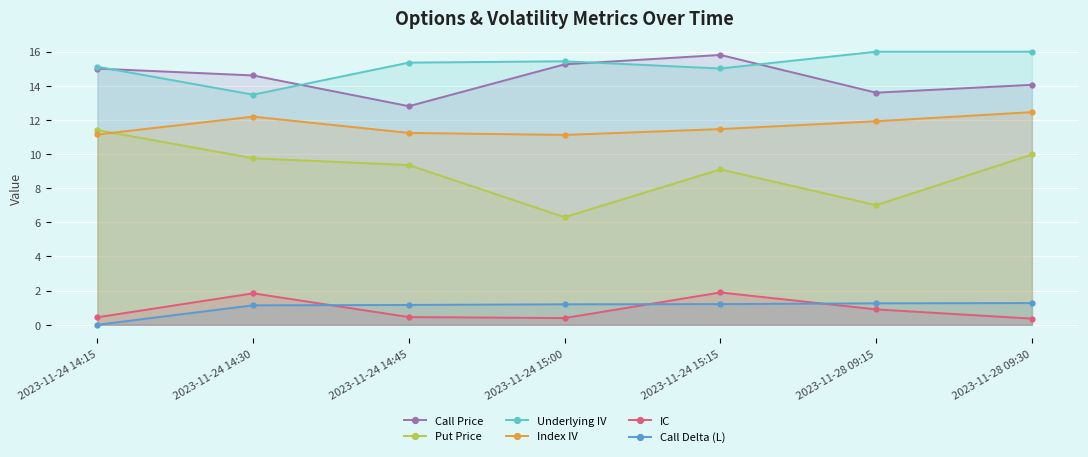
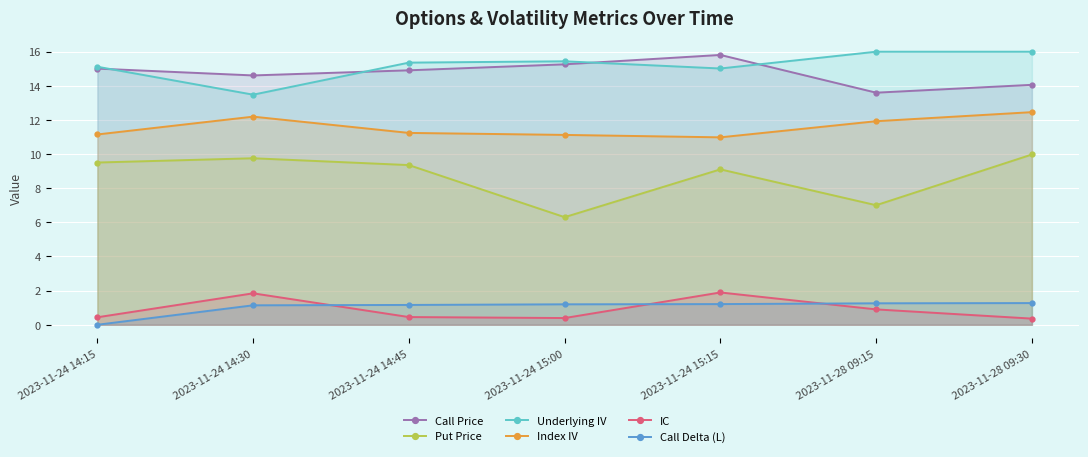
  {
    "Call Price": {
      "2023-11-24 14:30": 14.6,
-     "2023-11-24 14:45": 12.8,
+     "2023-11-24 14:45": 14.9,
      "2023-11-24 15:00": 15.3,
      "2023-11-24 15:15": 15.8,
      "2023-11-28 09:15": 13.6,
      "2023-11-28 09:30": 14.1
    },
    "Put Price": {
-     "2023-11-24 14:15": 11.4,
+     "2023-11-24 14:15": 9.5,
      "2023-11-24 14:30": 9.8,
      "2023-11-24 14:45": 9.4,
      "2023-11-24 15:00": 6.3,
      "2023-11-24 15:15": 9.1,
      "2023-11-28 09:15": 7.0,
      "2023-11-28 09:30": 10.0
    },
    "Index IV": {
      "2023-11-24 14:15": 11.1,
      "2023-11-24 14:30": 12.2,
      "2023-11-24 14:45": 11.2,
      "2023-11-24 15:00": 11.1,
-     "2023-11-24 15:15": 11.5,
+     "2023-11-24 15:15": 11.0,
      "2023-11-28 09:15": 11.9,
      "2023-11-28 09:30": 12.5
    },
    "IC": {
      "2023-11-24 14:15": 0.4,
      "2023-11-24 14:30": 1.8,
      "2023-11-24 14:45": 0.5,
      "2023-11-24 15:00": 0.4,
      "2023-11-24 15:15": 1.9,
      "2023-11-28 09:15": 0.9,
      "2023-11-28 09:30": 0.4
    }
  }
